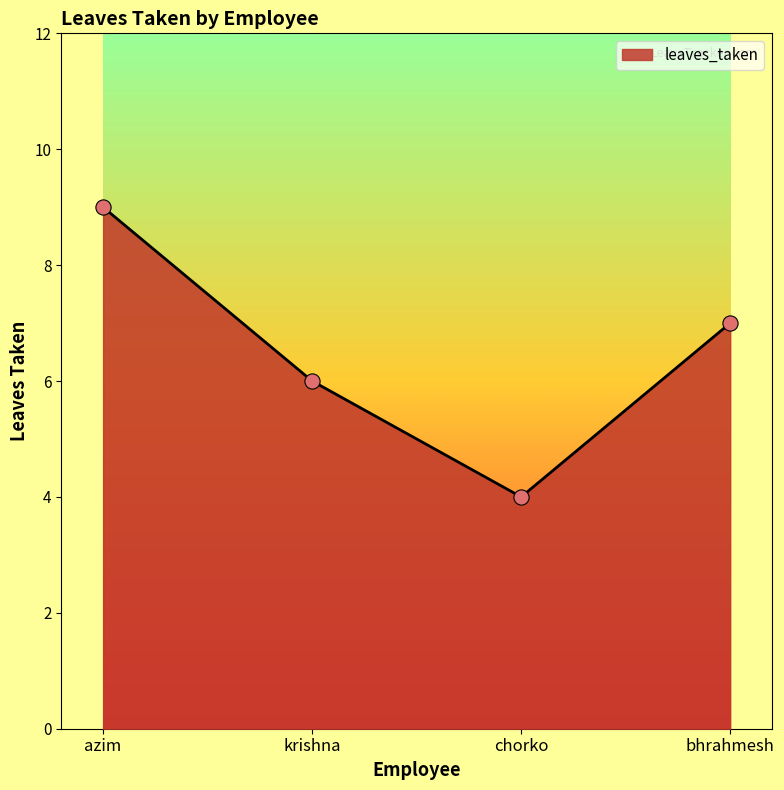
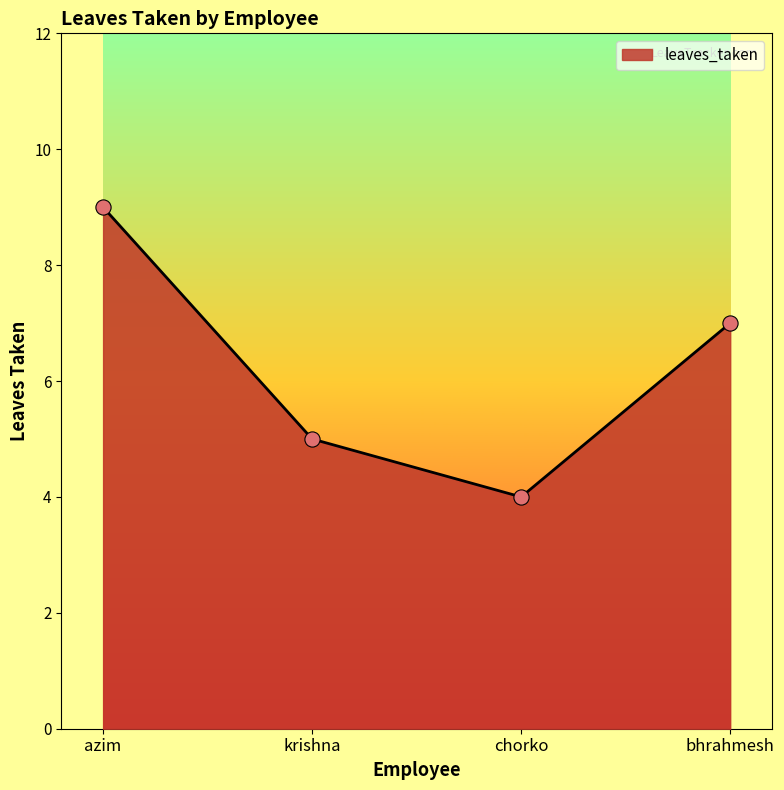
  {
    "azim": 9,
-   "krishna": 6,
+   "krishna": 5,
    "chorko": 4,
    "bhrahmesh": 7
  }
